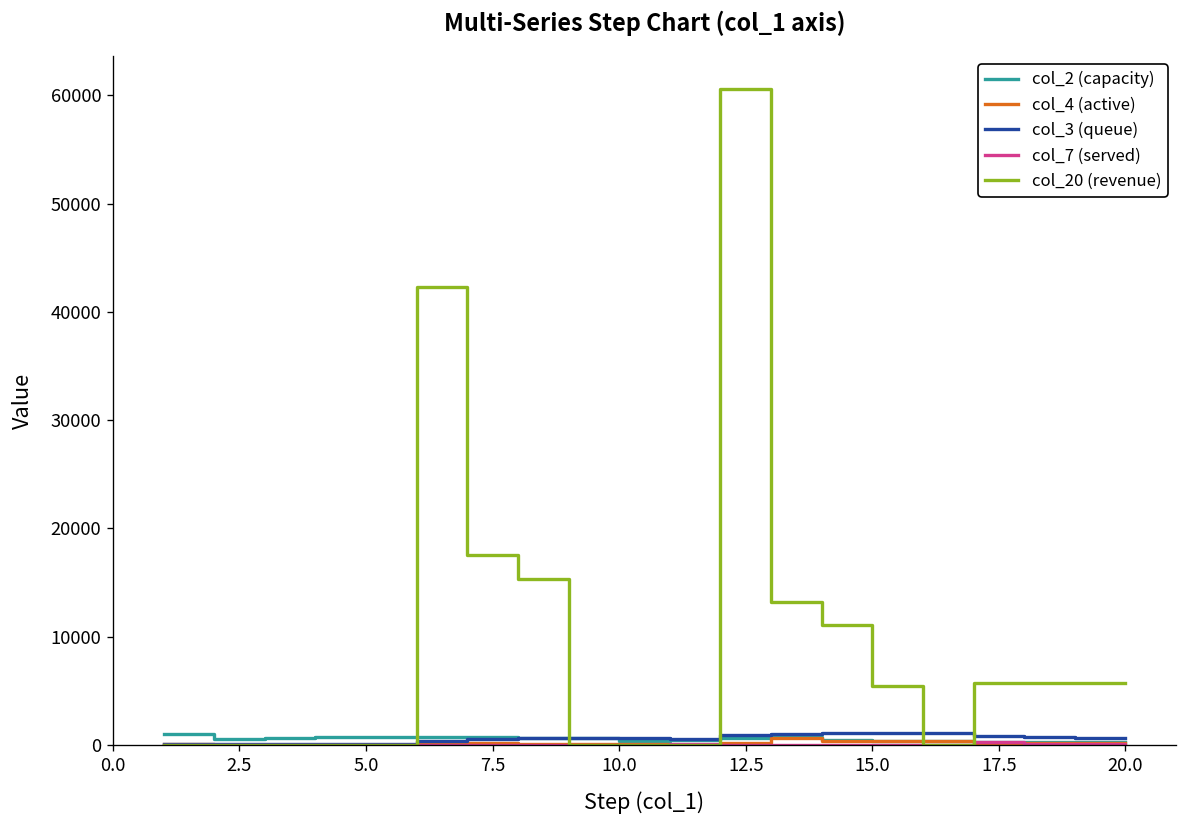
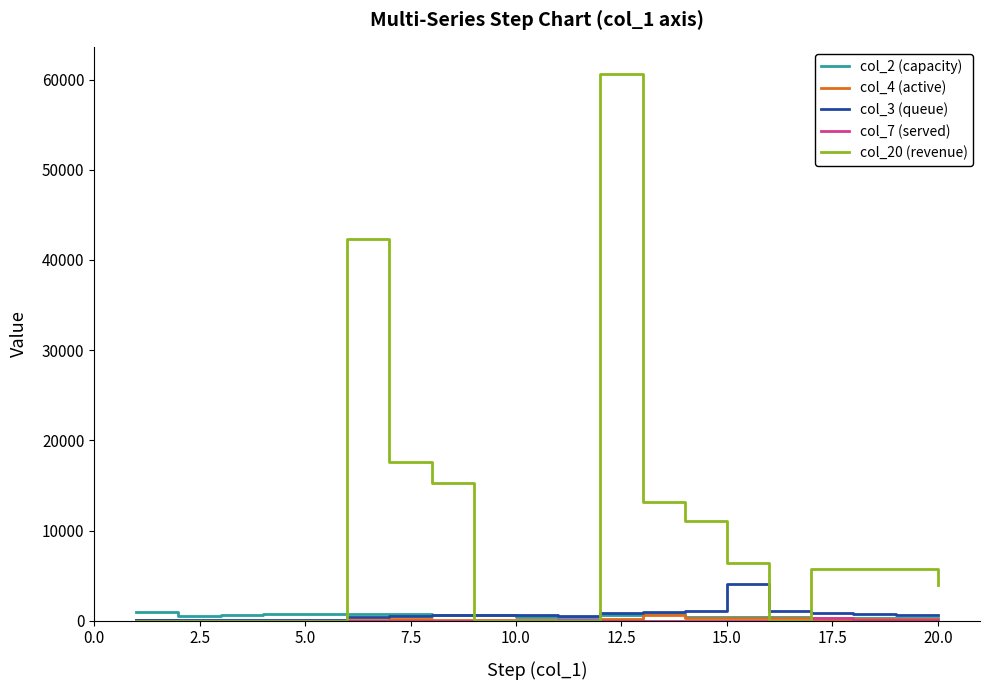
  {
    "col_2 (capacity)": {
      "5.0": 1000
    },
    "col_3 (queue)": {
-     "15.0": 1000,
+     "15.0": 4000,
      "20.0": 1000
    },
    "col_7 (served)": {
      "15.0": 0
    },
    "col_20 (revenue)": {
-     "15.0": 5000,
-     "20.0": 6000
+     "15.0": 6000,
+     "20.0": 4000
    }
  }
